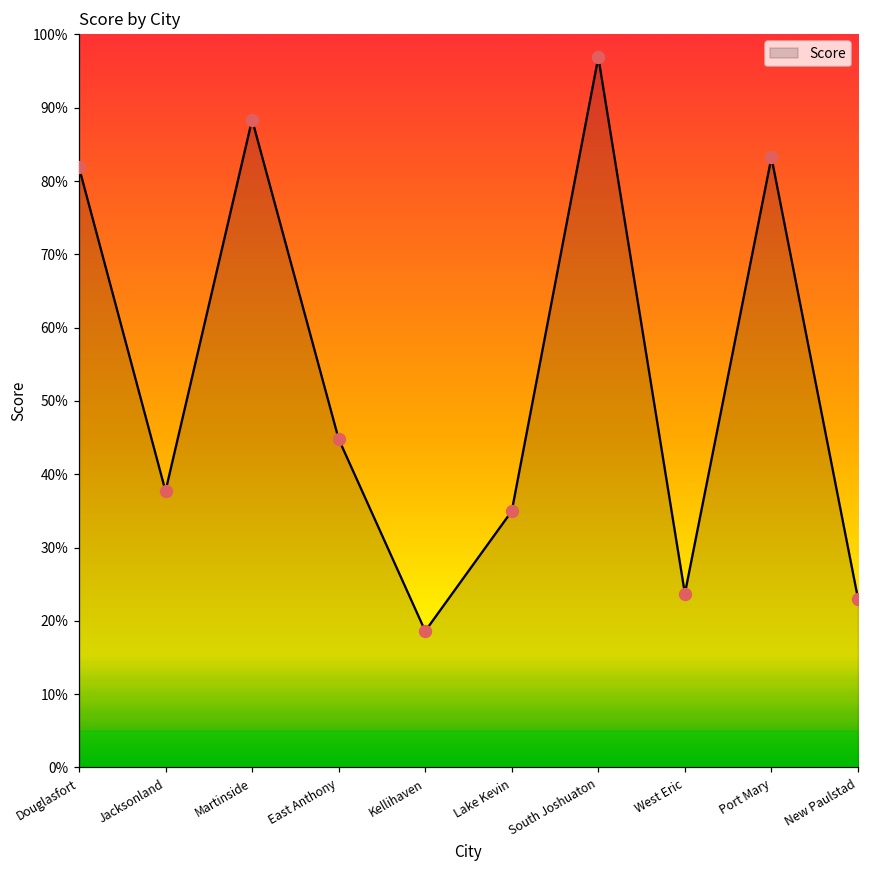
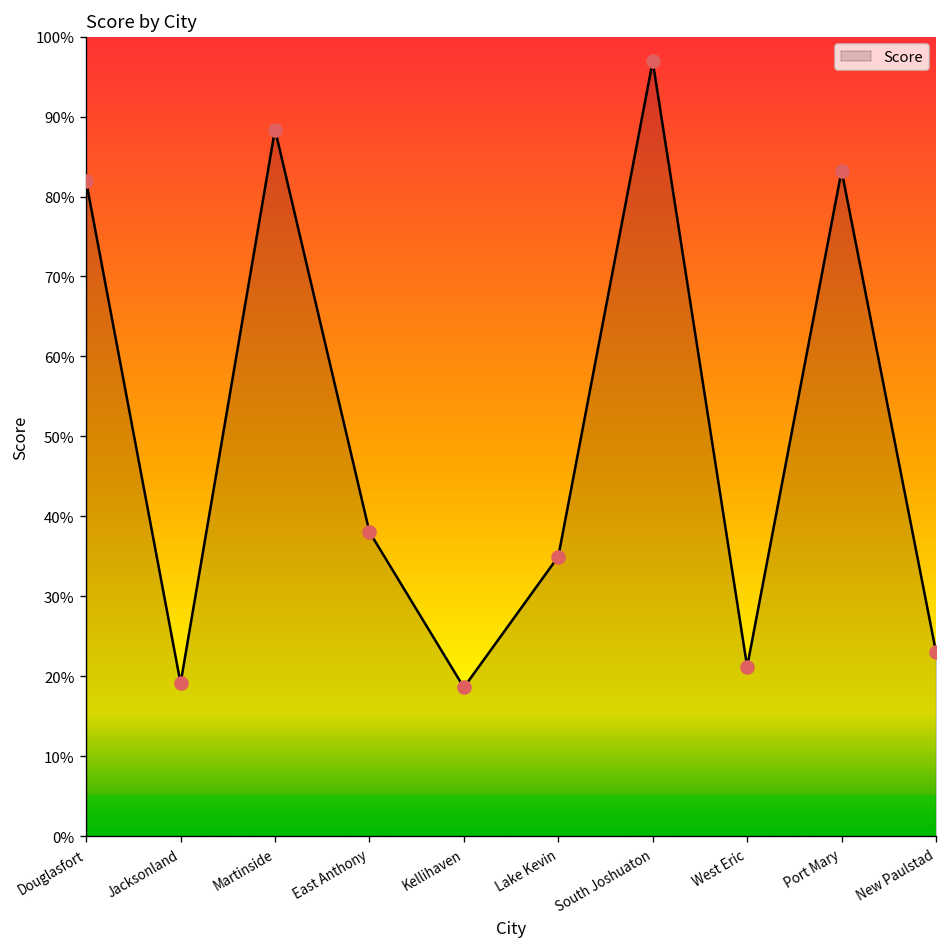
  {
    "Douglasfort": "82%",
-   "Jacksonland": "38%",
+   "Jacksonland": "19%",
    "Martinside": "88%",
-   "East Anthony": "45%",
+   "East Anthony": "38%",
    "Kellihaven": "19%",
    "Lake Kevin": "35%",
    "South Joshuaton": "97%",
-   "West Eric": "24%",
+   "West Eric": "21%",
    "Port Mary": "83%",
    "New Paulstad": "23%"
  }
